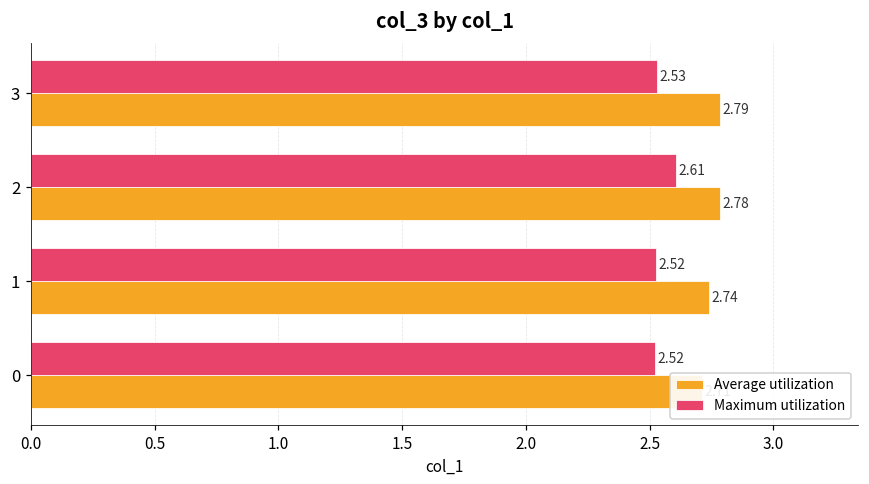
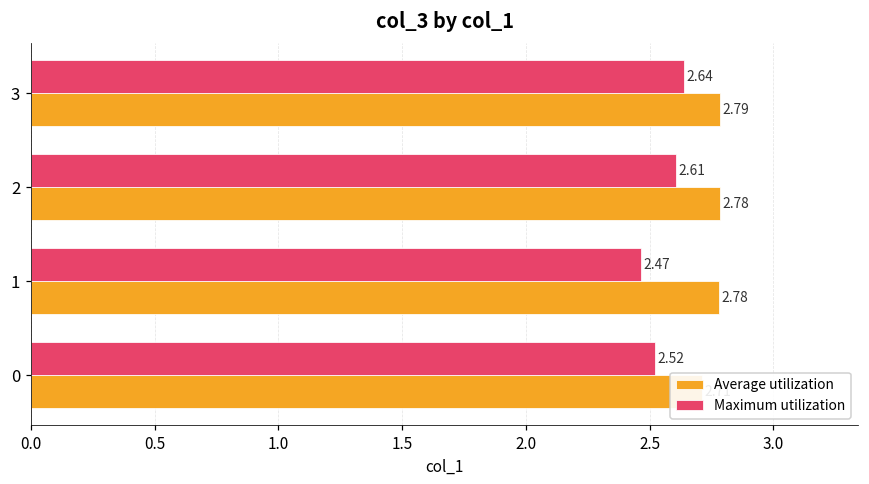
  {
    "Average utilization": {
      "3": 2.79,
      "2": 2.78,
-     "1": 2.74
+     "1": 2.78
    },
    "Maximum utilization": {
-     "3": 2.53,
+     "3": 2.64,
      "2": 2.61,
-     "1": 2.52,
+     "1": 2.47,
      "0": 2.52
    }
  }
